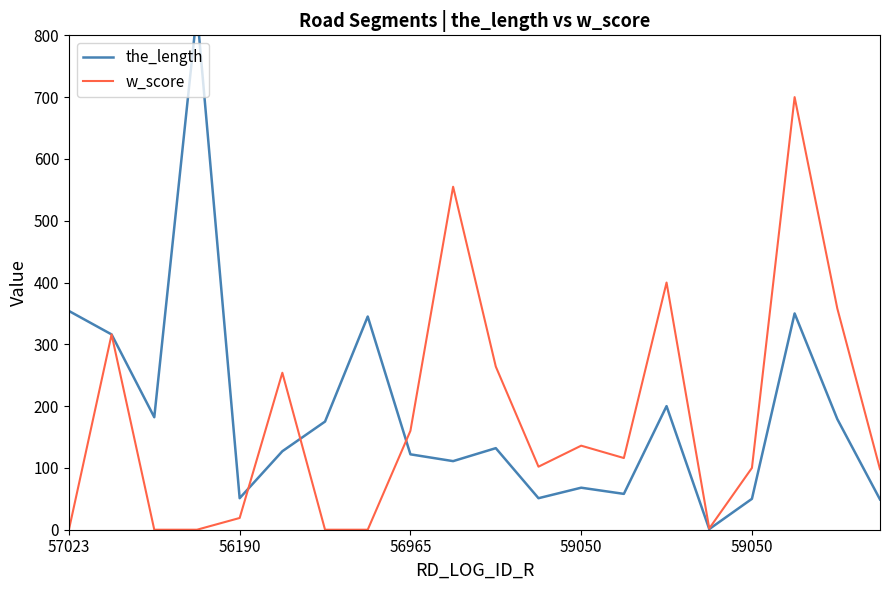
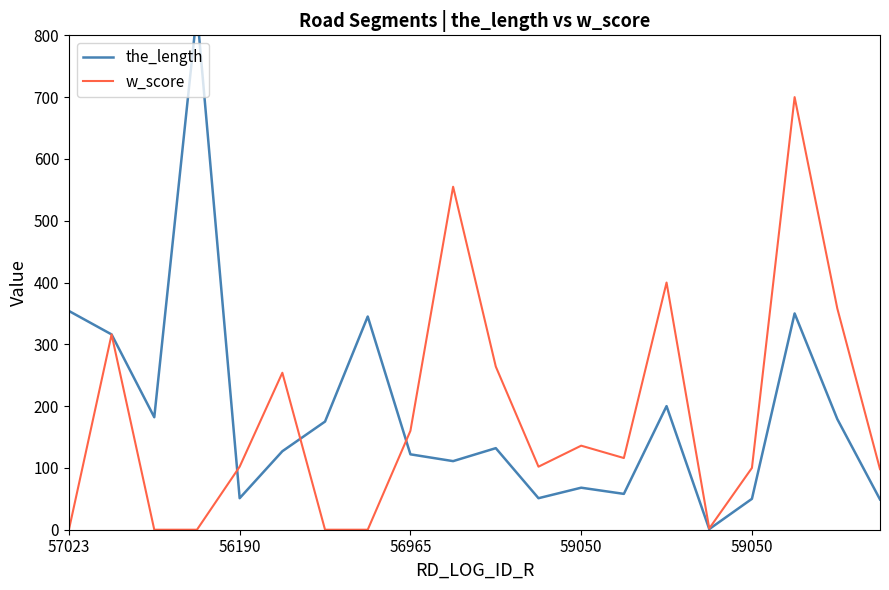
  {
    "the_length": {
      "57023": 350,
      "56190": 50,
      "56965": 120
    },
    "w_score": {
      "57023": 0,
-     "56190": 20,
+     "56190": 100,
      "56965": 160
    }
  }
